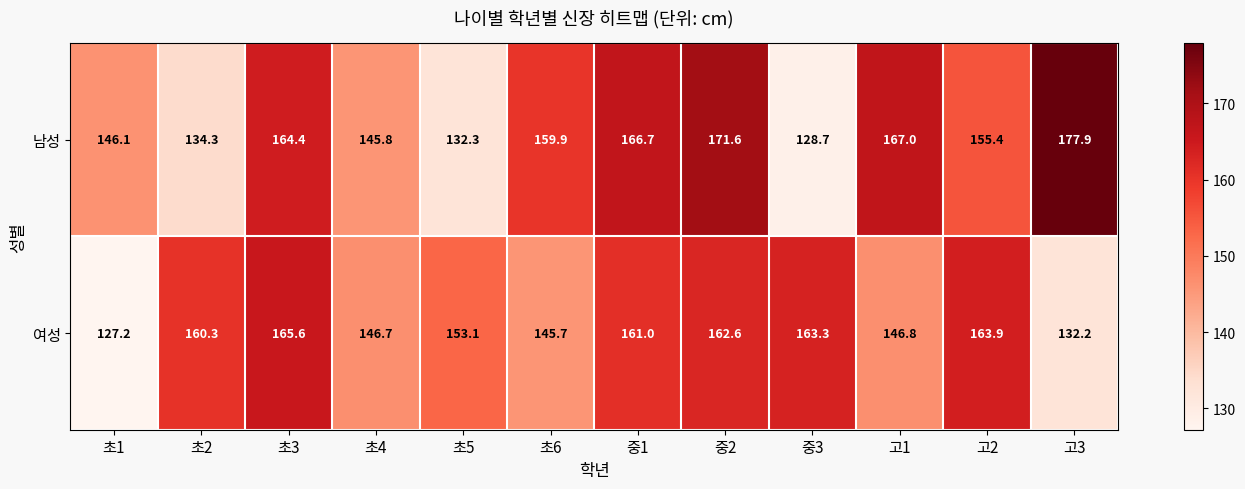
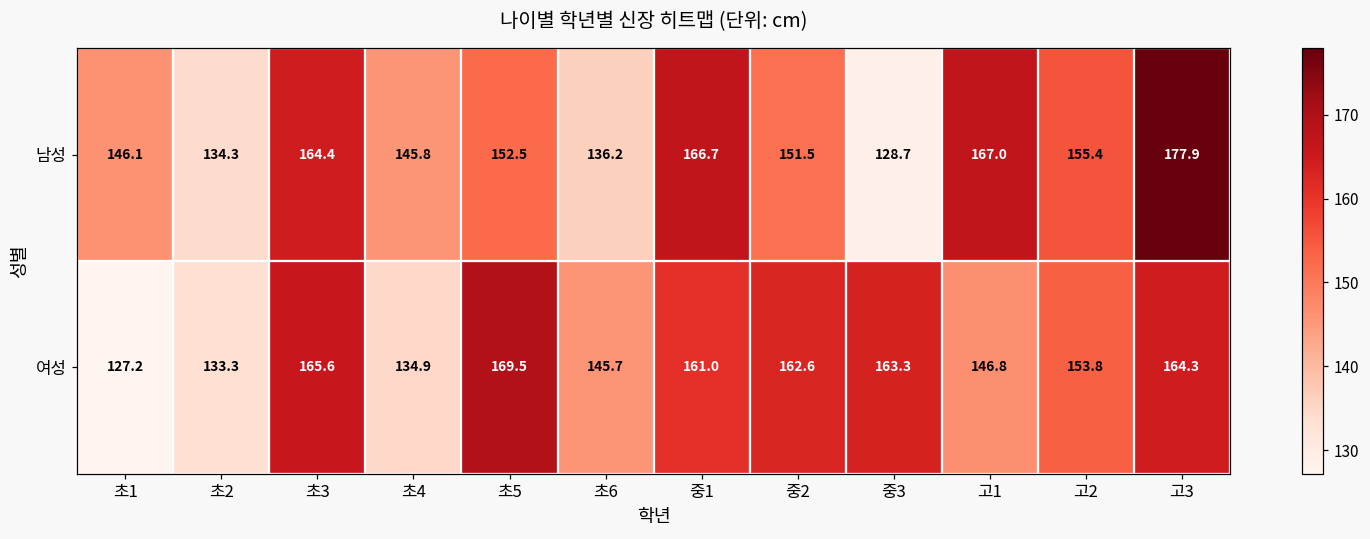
  {
    "남성": {
      "초1": 146.1,
      "초2": 134.3,
      "초3": 164.4,
      "초4": 145.8,
-     "초5": 132.3,
-     "초6": 159.9,
+     "초5": 152.5,
+     "초6": 136.2,
      "중1": 166.7,
-     "중2": 171.6,
+     "중2": 151.5,
      "중3": 128.7,
      "고1": 167.0,
      "고2": 155.4,
      "고3": 177.9
    },
    "여성": {
      "초1": 127.2,
-     "초2": 160.3,
+     "초2": 133.3,
      "초3": 165.6,
-     "초4": 146.7,
-     "초5": 153.1,
+     "초4": 134.9,
+     "초5": 169.5,
      "초6": 145.7,
      "중1": 161.0,
      "중2": 162.6,
      "중3": 163.3,
      "고1": 146.8,
-     "고2": 163.9,
-     "고3": 132.2
+     "고2": 153.8,
+     "고3": 164.3
    }
  }
